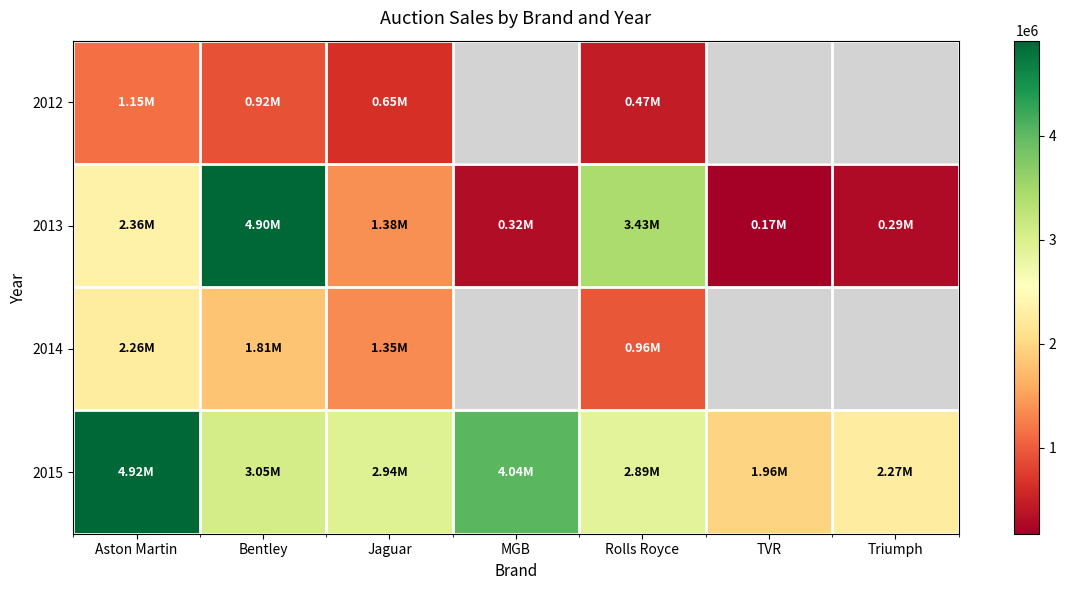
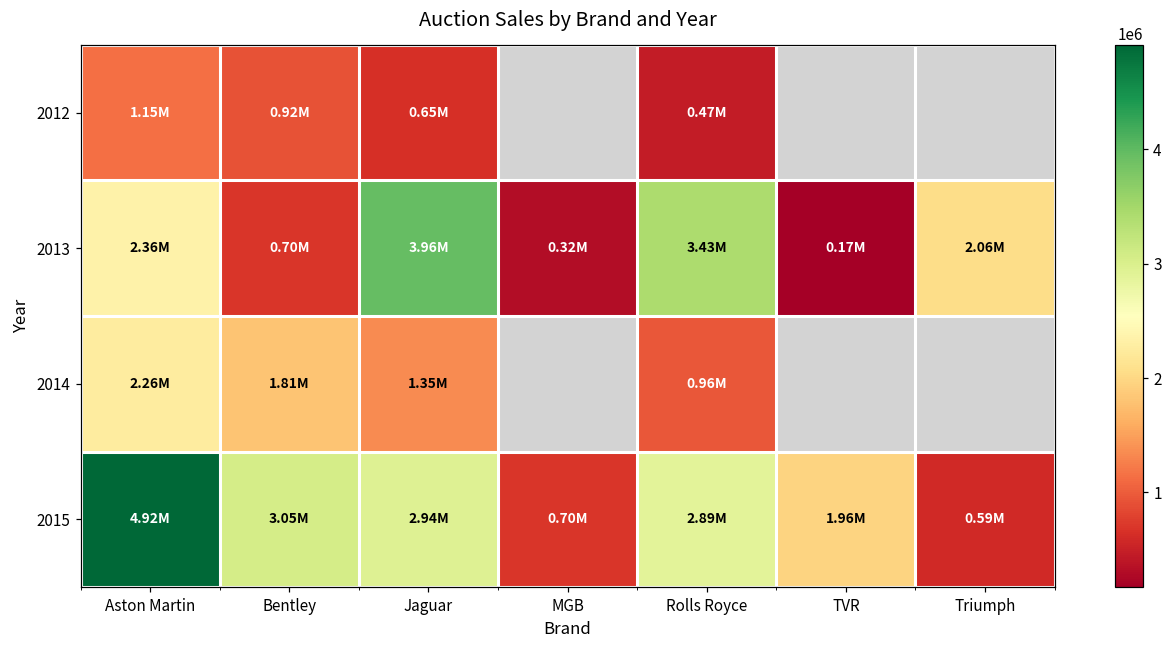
  {
    "2012": {
      "Aston Martin": "1.15M",
      "Bentley": "0.92M",
      "Jaguar": "0.65M",
      "Rolls Royce": "0.47M"
    },
    "2013": {
      "Aston Martin": "2.36M",
-     "Bentley": "4.90M",
-     "Jaguar": "1.38M",
+     "Bentley": "0.70M",
+     "Jaguar": "3.96M",
      "MGB": "0.32M",
      "Rolls Royce": "3.43M",
      "TVR": "0.17M",
-     "Triumph": "0.29M"
+     "Triumph": "2.06M"
    },
    "2014": {
      "Aston Martin": "2.26M",
      "Bentley": "1.81M",
      "Jaguar": "1.35M",
      "Rolls Royce": "0.96M"
    },
    "2015": {
      "Aston Martin": "4.92M",
      "Bentley": "3.05M",
      "Jaguar": "2.94M",
-     "MGB": "4.04M",
+     "MGB": "0.70M",
      "Rolls Royce": "2.89M",
      "TVR": "1.96M",
-     "Triumph": "2.27M"
+     "Triumph": "0.59M"
    }
  }
